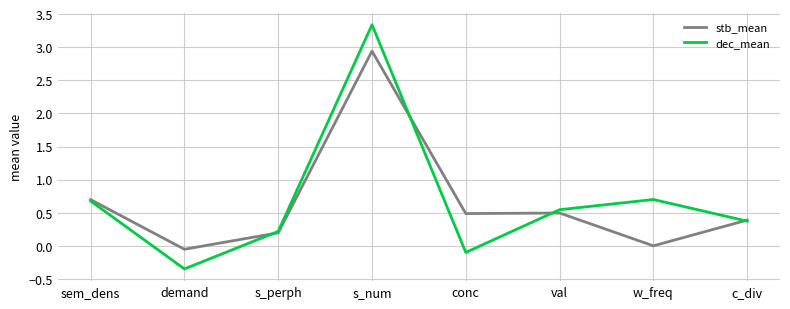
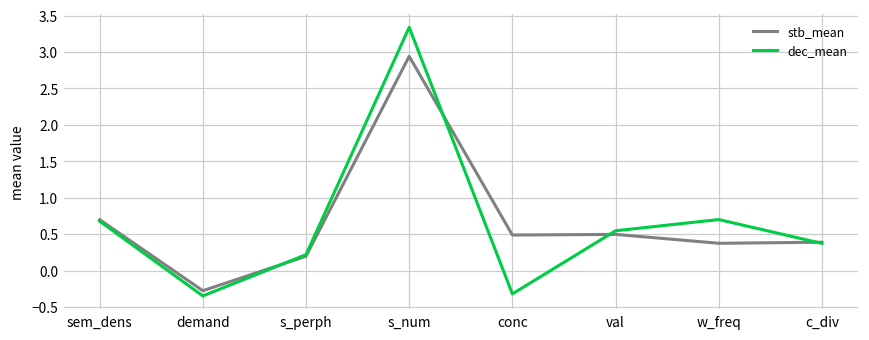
  {
    "stb_mean": {
-     "demand": -0.1,
+     "demand": -0.3,
      "s_num": 2.9,
      "conc": 0.5,
      "val": 0.5,
-     "w_freq": 0.0
+     "w_freq": 0.4
    },
    "dec_mean": {
      "demand": -0.3,
      "s_num": 3.3,
-     "conc": -0.1,
+     "conc": -0.3,
      "val": 0.5,
      "w_freq": 0.7
    }
  }
